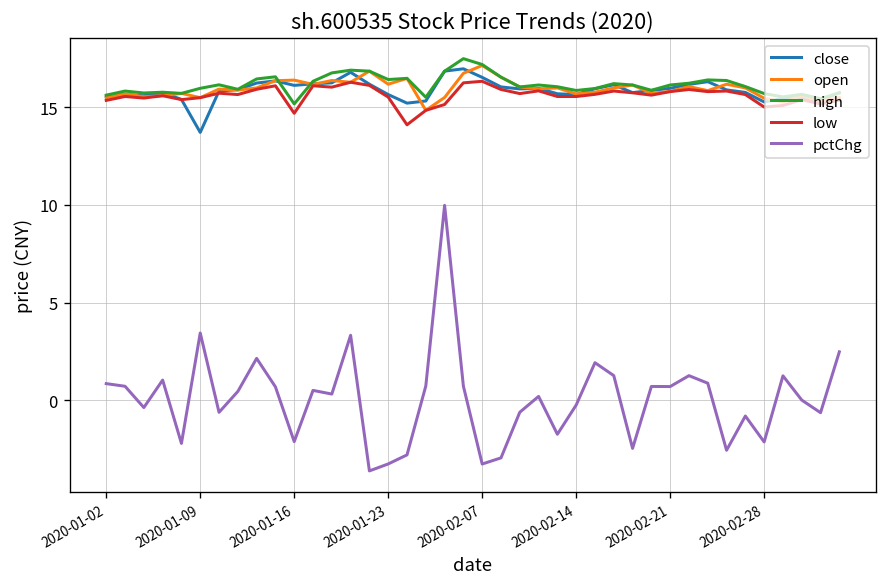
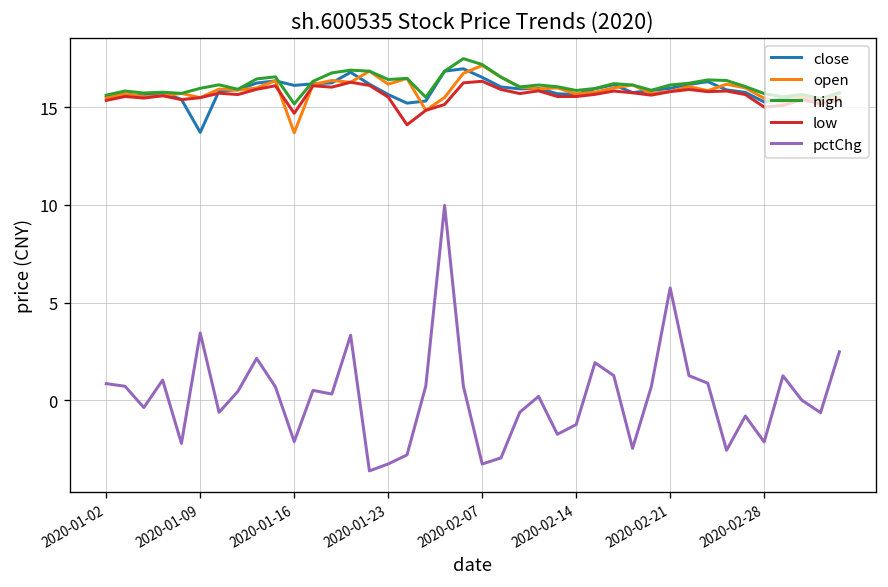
  {
    "close": {
      "2020-01-09": 13.7,
      "2020-01-16": 16.1,
      "2020-02-07": 16.5,
      "2020-02-21": 16.0,
      "2020-02-28": 15.3
    },
    "open": {
-     "2020-01-16": 16.4,
+     "2020-01-16": 13.7,
      "2020-01-23": 16.2,
      "2020-02-28": 15.5
    },
    "high": {
      "2020-01-09": 16.0,
      "2020-01-16": 15.2,
      "2020-01-23": 16.4,
      "2020-02-14": 15.9,
      "2020-02-21": 16.2,
      "2020-02-28": 15.7
    },
    "low": {
      "2020-01-16": 14.7,
      "2020-02-07": 16.3,
      "2020-02-28": 15.0
    },
    "pctChg": {
      "2020-01-02": 0.8,
      "2020-01-09": 3.4,
      "2020-01-16": -2.1,
      "2020-01-23": -3.3,
      "2020-02-07": -3.3,
-     "2020-02-14": -0.3,
-     "2020-02-21": 0.7,
+     "2020-02-14": -1.3,
+     "2020-02-21": 5.7,
      "2020-02-28": -2.1
    }
  }
